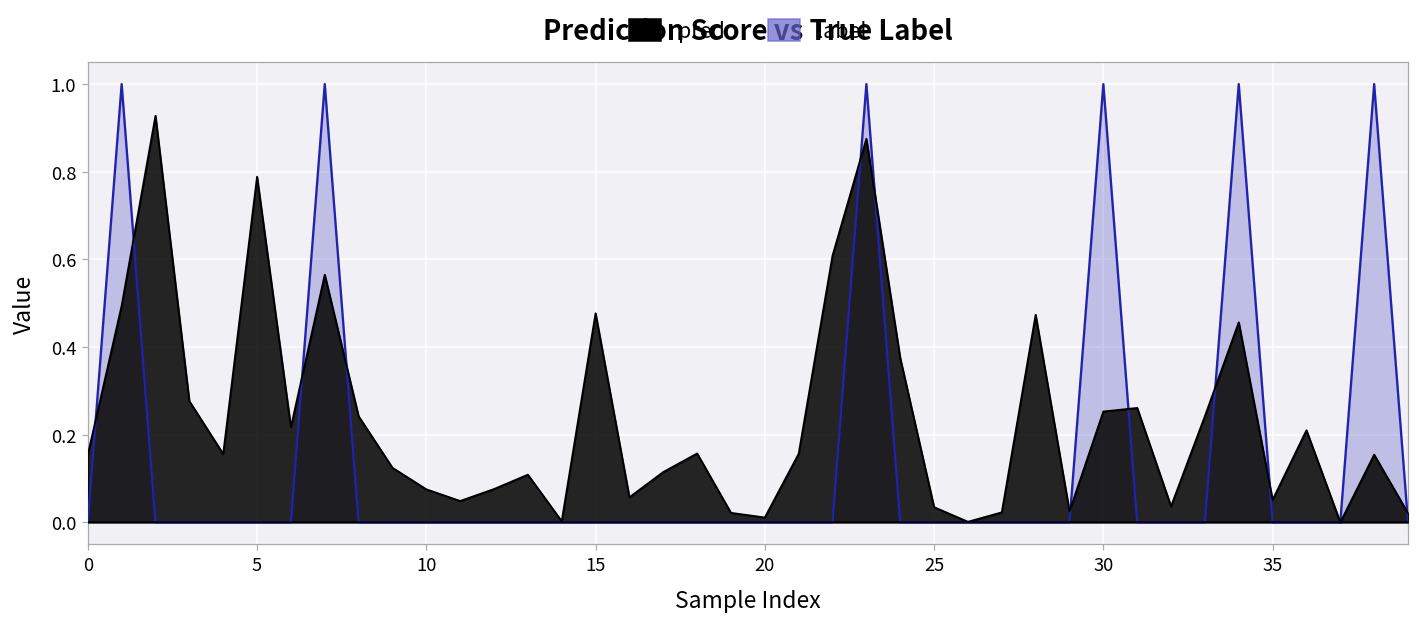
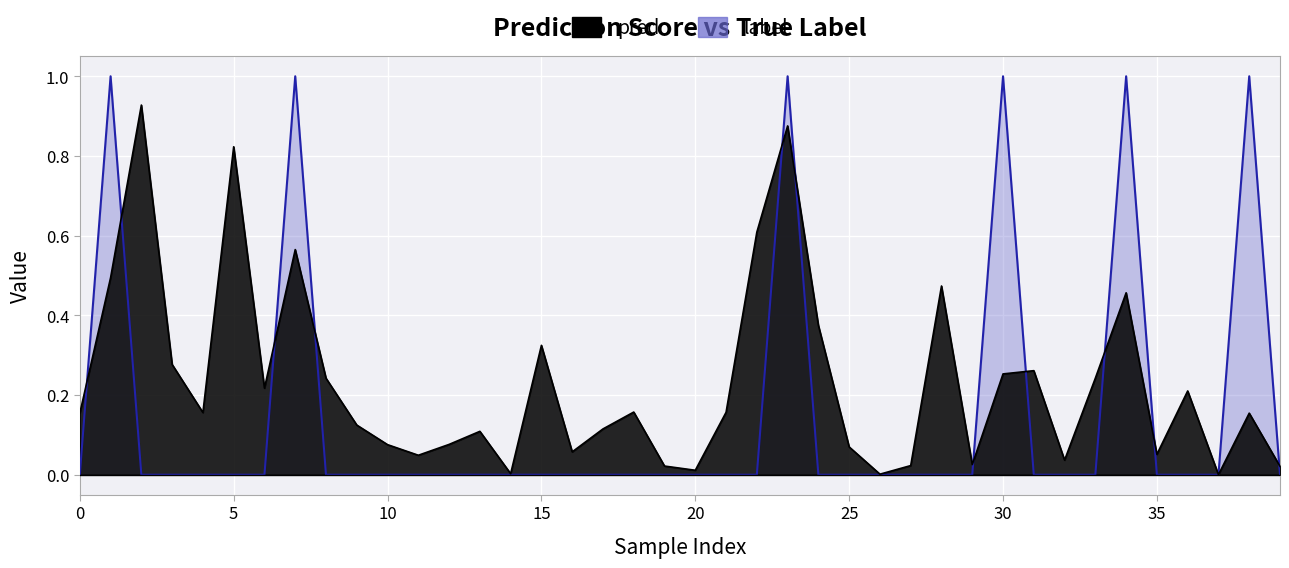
  {
    "pred": {
      "0": 0.15,
-     "5": 0.79,
+     "5": 0.82,
      "10": 0.08,
-     "15": 0.48,
+     "15": 0.32,
      "20": 0.01,
-     "25": 0.03,
+     "25": 0.07,
      "30": 0.25,
      "35": 0.05
    },
    "label": {
      "0": 0.00,
      "5": 0.00,
      "10": 0.00,
      "15": 0.00,
      "20": 0.00,
      "25": 0.00,
      "30": 1.00,
      "35": 0.00
    }
  }
